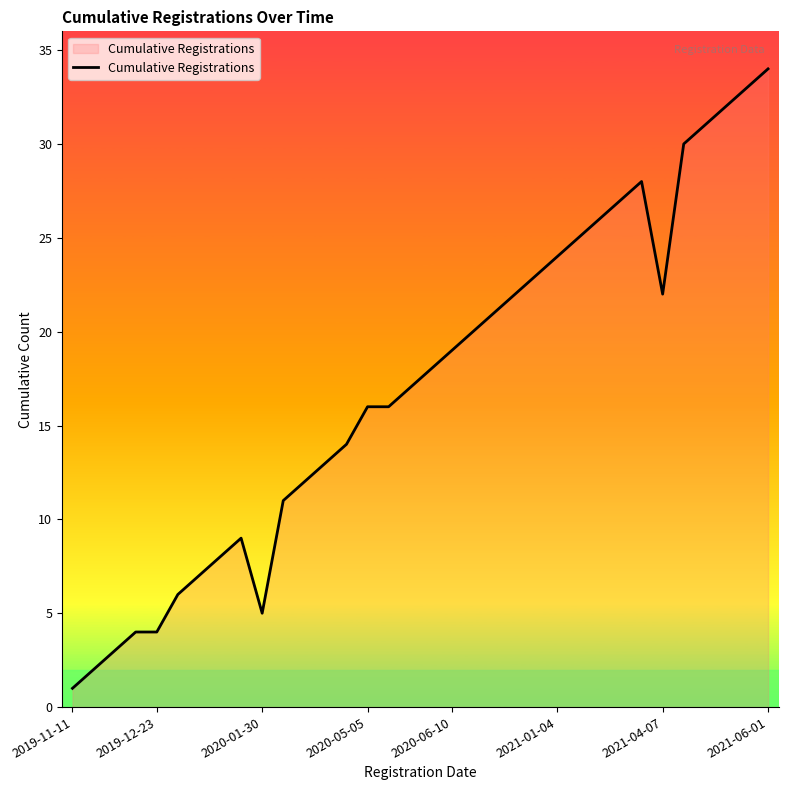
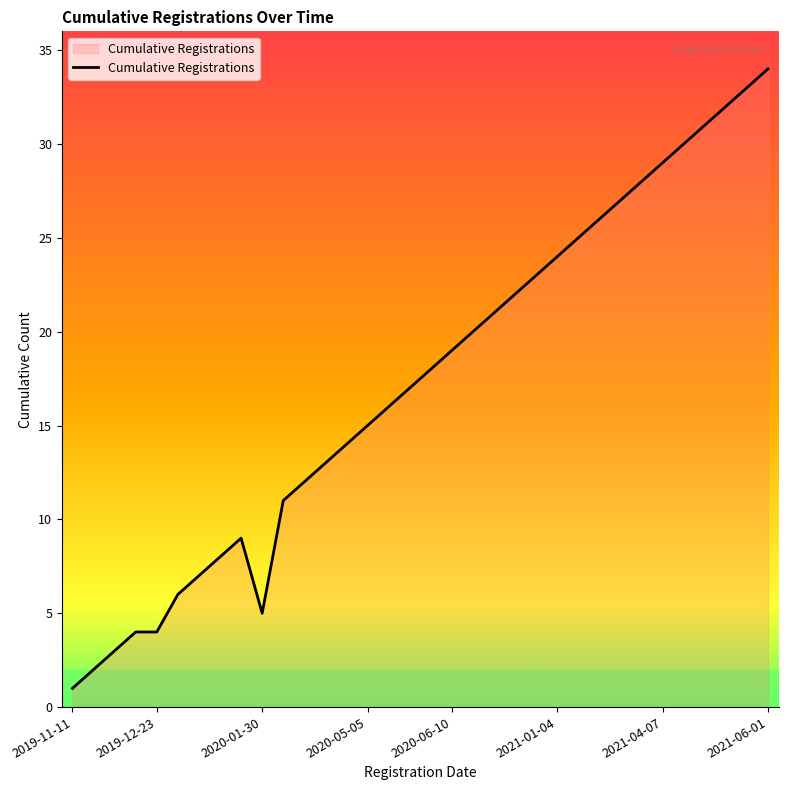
  {
    "2019-12-23": 4,
    "2020-01-30": 5,
-   "2020-05-05": 16,
+   "2020-05-05": 15,
    "2021-01-04": 24,
-   "2021-04-07": 22,
+   "2021-04-07": 29,
    "2021-06-01": 34
  }
